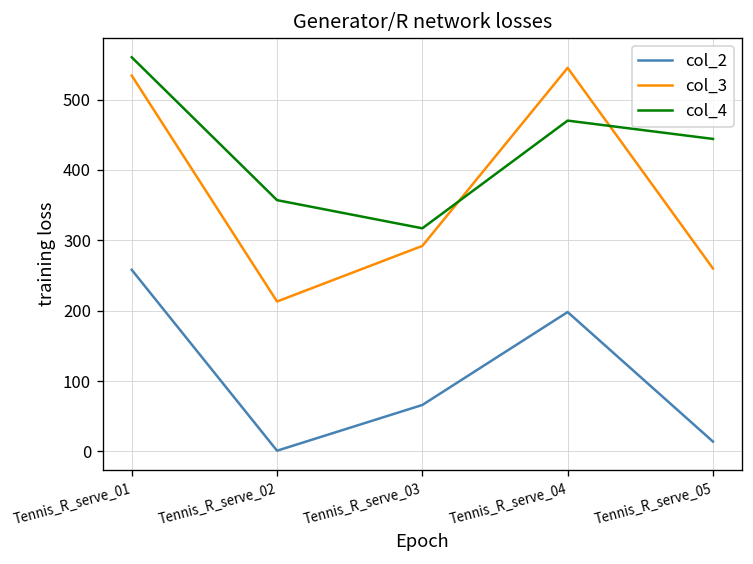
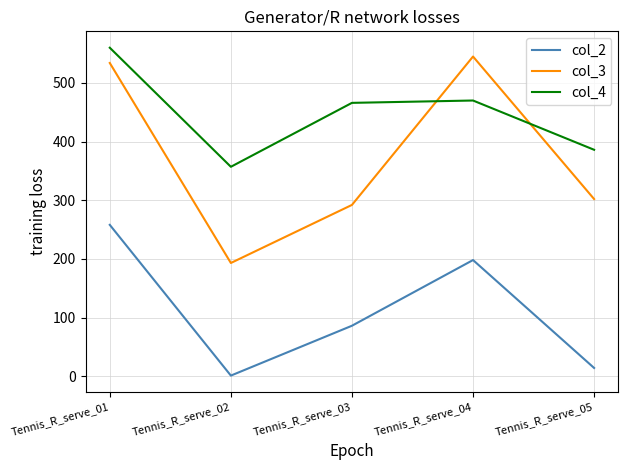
  {
    "col_2": {
      "Tennis_R_serve_01": 260,
      "Tennis_R_serve_02": 0,
-     "Tennis_R_serve_03": 70,
+     "Tennis_R_serve_03": 90,
      "Tennis_R_serve_04": 200,
      "Tennis_R_serve_05": 10
    },
    "col_3": {
      "Tennis_R_serve_01": 530,
-     "Tennis_R_serve_02": 210,
+     "Tennis_R_serve_02": 190,
      "Tennis_R_serve_03": 290,
      "Tennis_R_serve_04": 550,
-     "Tennis_R_serve_05": 260
+     "Tennis_R_serve_05": 300
    },
    "col_4": {
      "Tennis_R_serve_01": 560,
      "Tennis_R_serve_02": 360,
-     "Tennis_R_serve_03": 320,
+     "Tennis_R_serve_03": 470,
      "Tennis_R_serve_04": 470,
-     "Tennis_R_serve_05": 440
+     "Tennis_R_serve_05": 390
    }
  }
